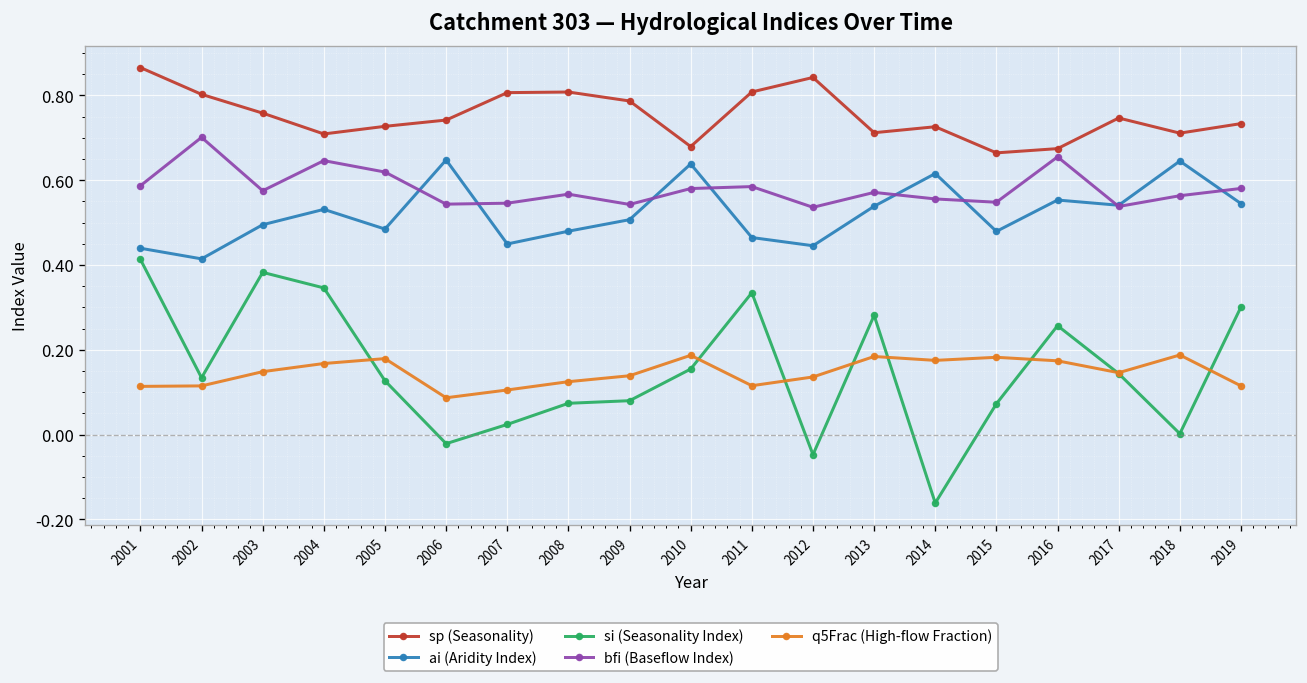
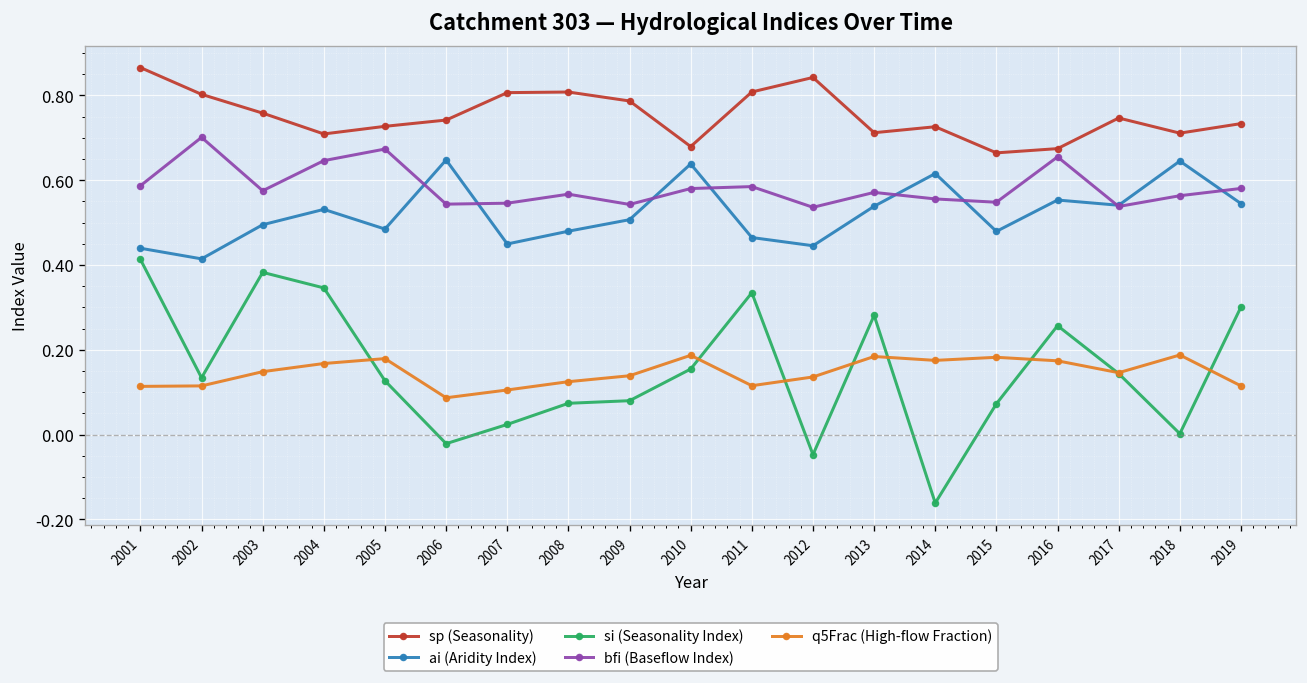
  {
    "sp (Seasonality)": {
      "2001": 0.87,
      "2002": 0.80,
      "2003": 0.76,
      "2004": 0.71,
      "2005": 0.73,
      "2006": 0.74,
      "2007": 0.81,
      "2008": 0.81,
      "2009": 0.79,
      "2010": 0.68,
      "2011": 0.81,
      "2012": 0.84,
      "2013": 0.71,
      "2014": 0.73,
      "2015": 0.66,
      "2016": 0.67,
      "2017": 0.75,
      "2018": 0.71,
      "2019": 0.73
    },
    "ai (Aridity Index)": {
      "2001": 0.44,
      "2002": 0.41,
      "2003": 0.49,
      "2004": 0.53,
      "2005": 0.48,
      "2006": 0.65,
      "2007": 0.45,
      "2008": 0.48,
      "2009": 0.51,
      "2010": 0.64,
      "2011": 0.46,
      "2012": 0.45,
      "2013": 0.54,
      "2014": 0.62,
      "2015": 0.48,
      "2016": 0.55,
      "2018": 0.65,
      "2019": 0.54
    },
    "si (Seasonality Index)": {
      "2001": 0.41,
      "2002": 0.13,
      "2003": 0.38,
      "2004": 0.35,
      "2005": 0.13,
      "2006": -0.02,
      "2007": 0.02,
      "2008": 0.07,
      "2009": 0.08,
      "2010": 0.15,
      "2011": 0.33,
      "2012": -0.05,
      "2013": 0.28,
      "2014": -0.16,
      "2015": 0.07,
      "2016": 0.26,
      "2018": 0.00,
      "2019": 0.30
    },
    "bfi (Baseflow Index)": {
      "2001": 0.59,
      "2002": 0.70,
      "2003": 0.58,
      "2004": 0.65,
-     "2005": 0.62,
+     "2005": 0.67,
      "2006": 0.54,
      "2007": 0.55,
      "2008": 0.57,
      "2009": 0.54,
      "2010": 0.58,
      "2011": 0.58,
      "2012": 0.54,
      "2013": 0.57,
      "2014": 0.56,
      "2015": 0.55,
      "2016": 0.65,
      "2018": 0.56,
      "2019": 0.58
    },
    "q5Frac (High-flow Fraction)": {
      "2001": 0.11,
      "2002": 0.11,
      "2003": 0.15,
      "2004": 0.17,
      "2005": 0.18,
      "2006": 0.09,
      "2007": 0.11,
      "2008": 0.12,
      "2009": 0.14,
      "2010": 0.19,
      "2011": 0.12,
      "2012": 0.14,
      "2013": 0.18,
      "2014": 0.18,
      "2015": 0.18,
      "2016": 0.17,
      "2018": 0.19,
      "2019": 0.12
    }
  }
